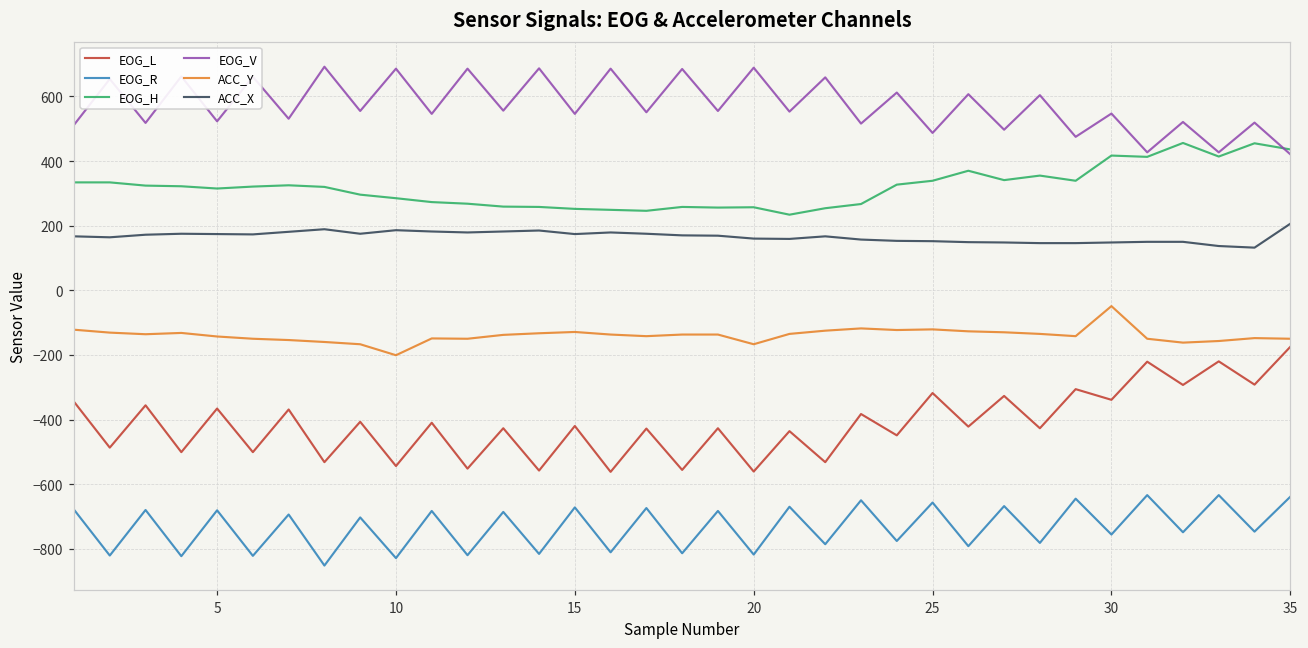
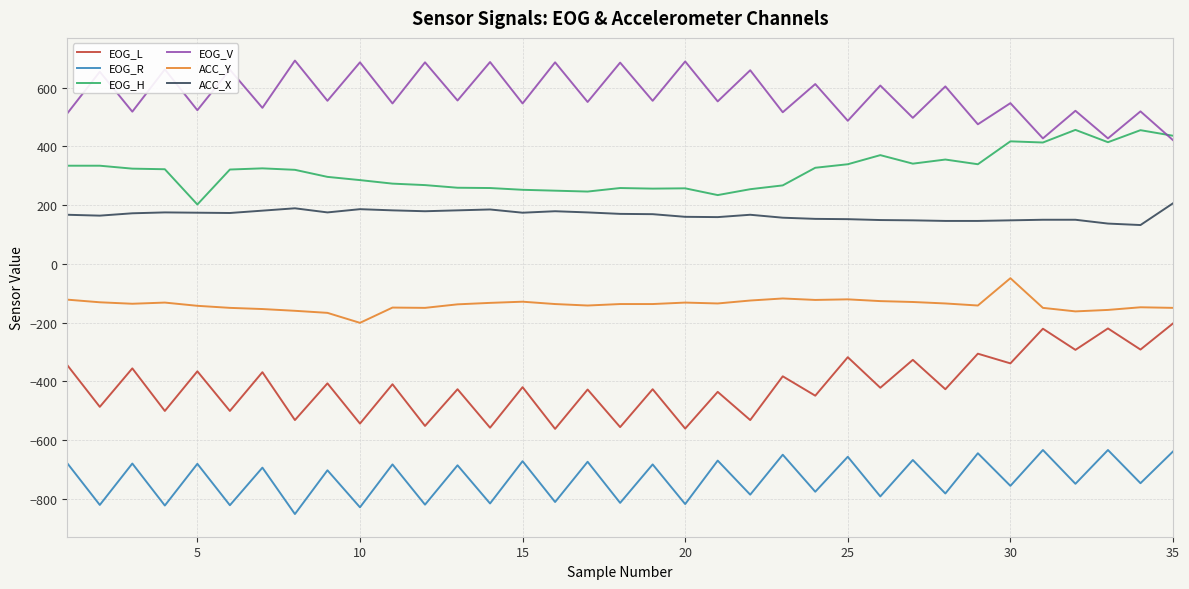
  {
    "EOG_L": {
      "5": -370,
      "10": -540,
      "15": -420,
      "20": -560,
      "25": -320,
      "30": -340,
-     "35": -180
+     "35": -200
    },
    "EOG_R": {
      "5": -680,
      "10": -830,
      "15": -670,
      "20": -820,
      "25": -660,
      "30": -760,
      "35": -640
    },
    "EOG_H": {
-     "5": 320,
+     "5": 200,
      "10": 290,
      "15": 250,
      "20": 260,
      "25": 340,
      "30": 420,
      "35": 440
    },
    "EOG_V": {
      "5": 520,
      "10": 690,
      "15": 550,
      "20": 690,
      "25": 490,
      "30": 550,
      "35": 420
    },
    "ACC_Y": {
      "5": -140,
      "10": -200,
      "15": -130,
-     "20": -170,
+     "20": -130,
      "25": -120,
      "30": -50,
      "35": -150
    },
    "ACC_X": {
      "5": 170,
      "10": 190,
      "15": 170,
      "20": 160,
      "25": 150,
      "30": 150,
      "35": 210
    }
  }
